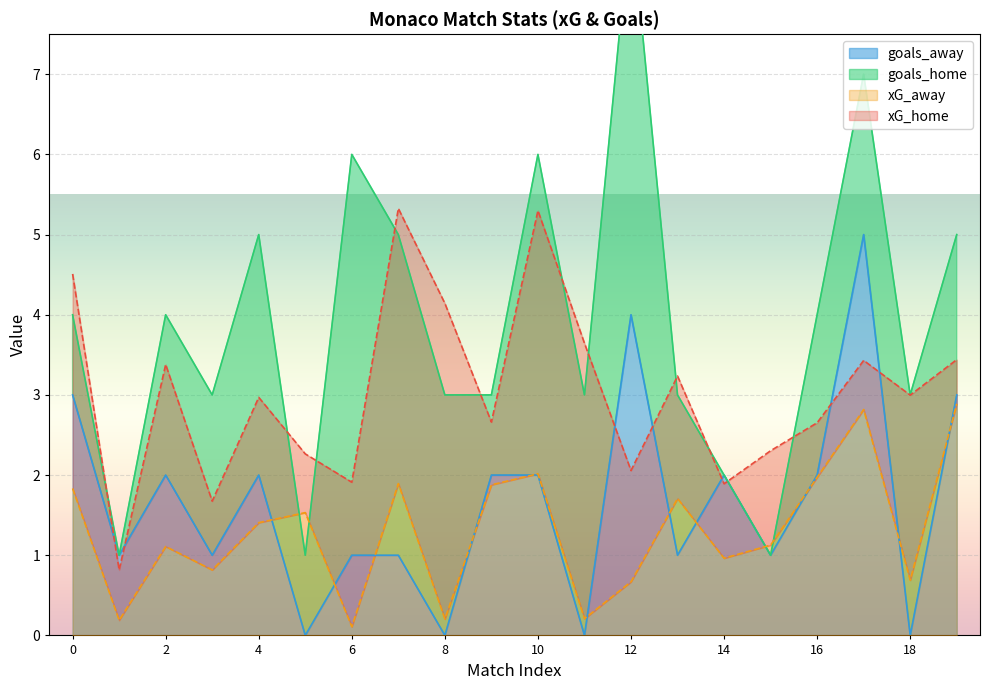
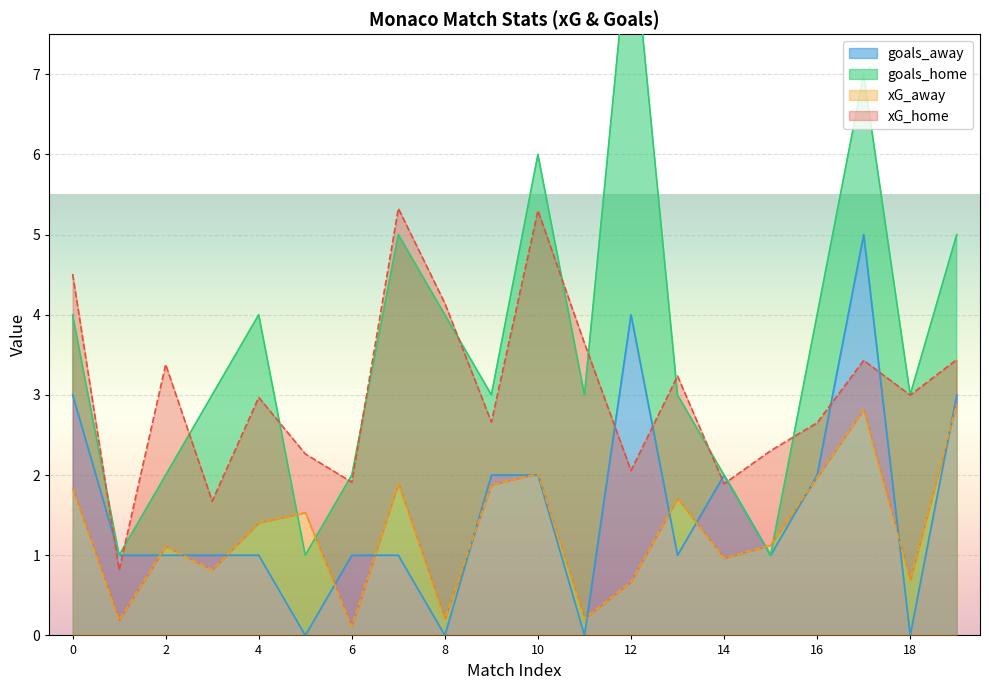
  {
    "goals_away": {
      "0": 3,
-     "2": 2,
-     "4": 2,
+     "2": 1,
+     "4": 1,
      "6": 1,
      "8": 0,
      "12": 4,
      "18": 0
    },
    "goals_home": {
      "0": 4,
-     "2": 2,
-     "6": 5,
-     "8": 3,
+     "2": 1,
+     "6": 1,
+     "8": 4,
      "10": 6,
      "16": 4
    }
  }
